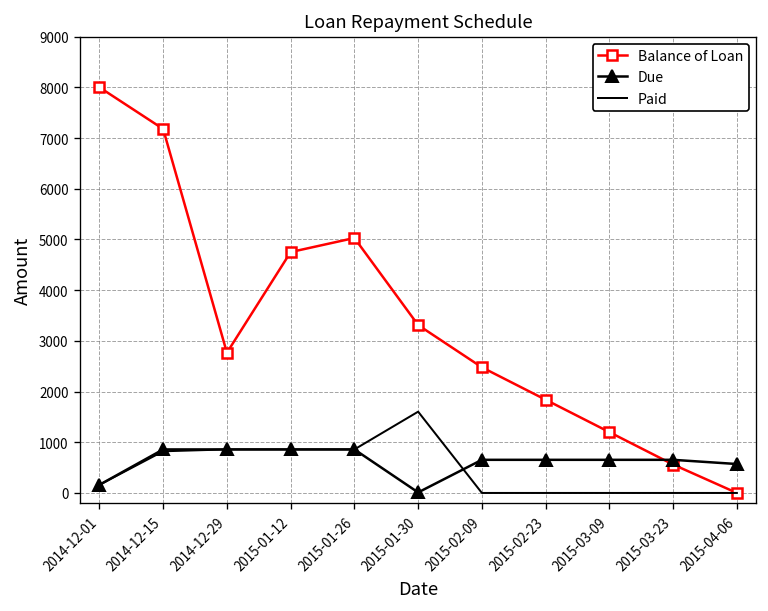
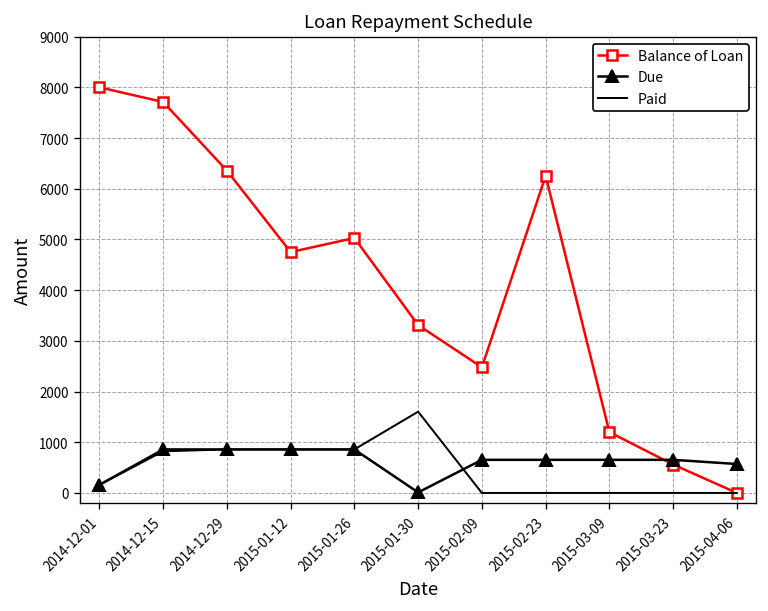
  {
    "Balance of Loan": {
      "2014-12-01": 8000,
-     "2014-12-15": 7200,
-     "2014-12-29": 2800,
+     "2014-12-15": 7700,
+     "2014-12-29": 6400,
      "2015-01-12": 4800,
      "2015-01-26": 5000,
      "2015-01-30": 3300,
      "2015-02-09": 2500,
-     "2015-02-23": 1800,
+     "2015-02-23": 6300,
      "2015-03-09": 1200,
      "2015-03-23": 600
    }
  }
